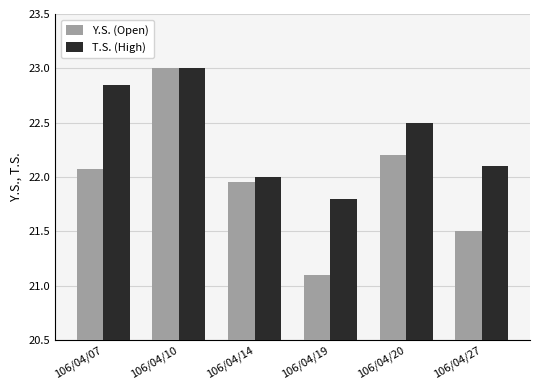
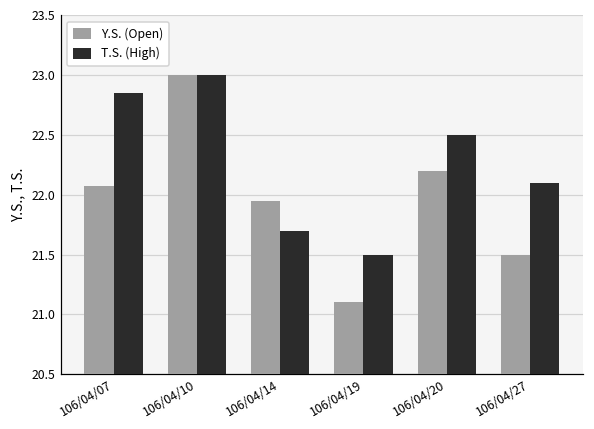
  {
    "Y.S. (Open)": {
      "106/04/07": 22.07,
      "106/04/10": 23.0,
      "106/04/14": 21.95,
      "106/04/19": 21.1,
      "106/04/20": 22.2,
      "106/04/27": 21.5
    },
    "T.S. (High)": {
      "106/04/07": 22.85,
      "106/04/10": 23.0,
-     "106/04/14": 22.0,
-     "106/04/19": 21.8,
+     "106/04/14": 21.7,
+     "106/04/19": 21.5,
      "106/04/20": 22.5,
      "106/04/27": 22.1
    }
  }
